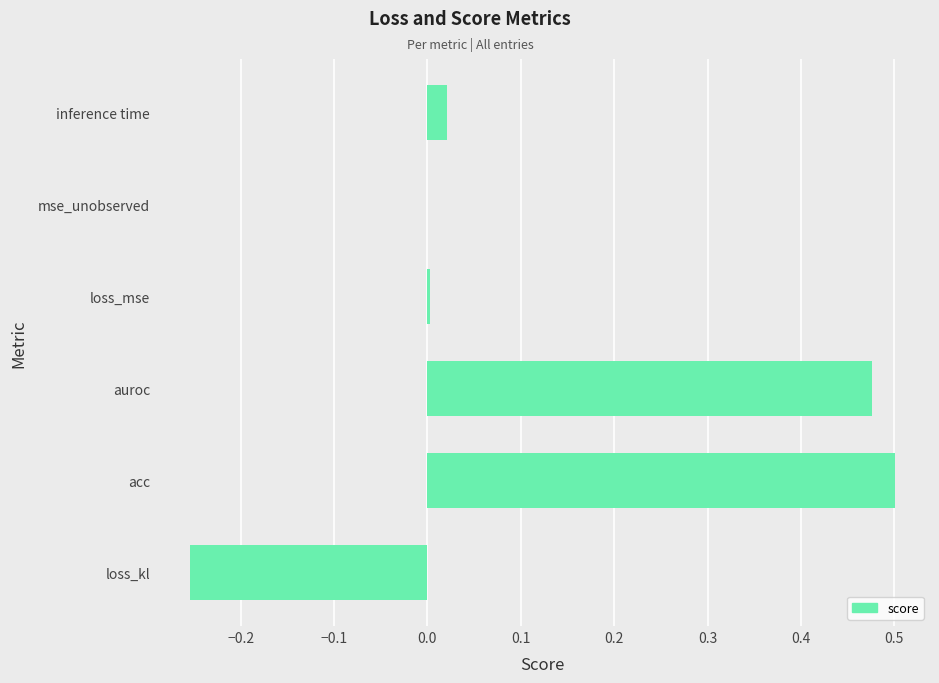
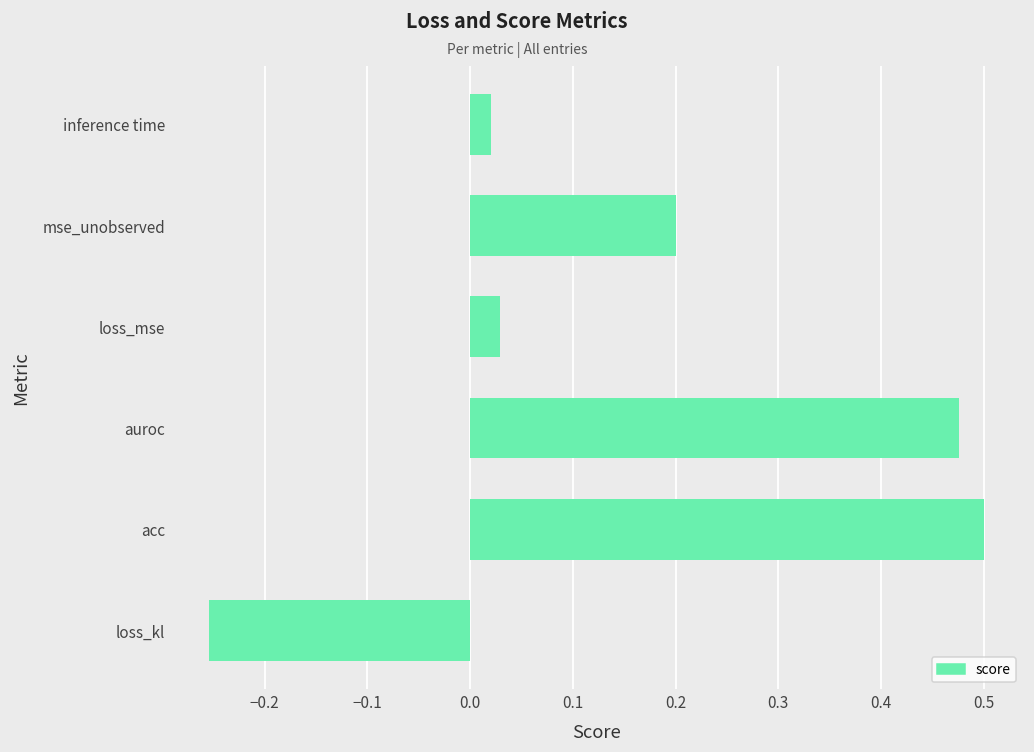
  {
    "inference time": 0.02,
-   "mse_unobserved": 0.0,
-   "loss_mse": 0.00,
+   "mse_unobserved": 0.2,
+   "loss_mse": 0.03,
    "auroc": 0.48,
    "acc": 0.50,
    "loss_kl": -0.25
  }
